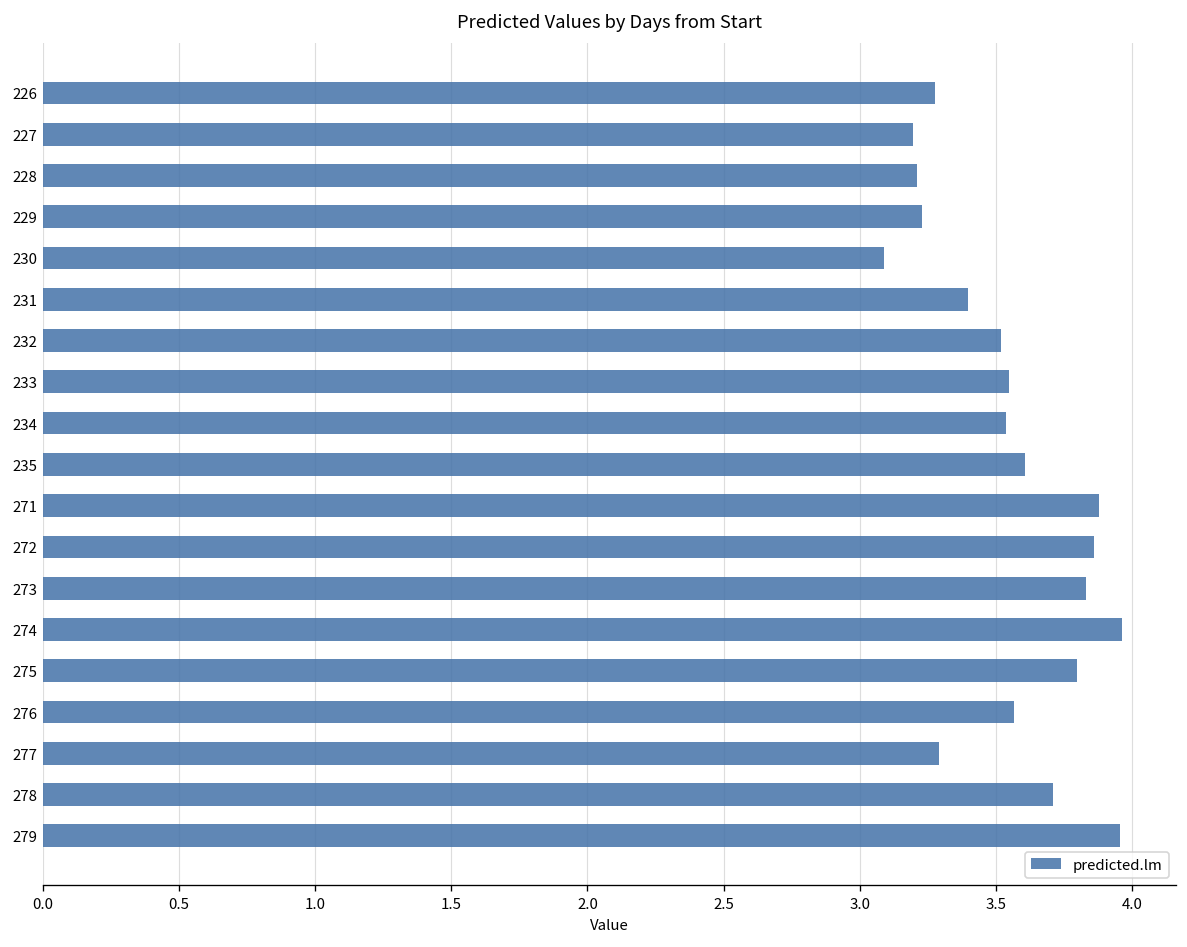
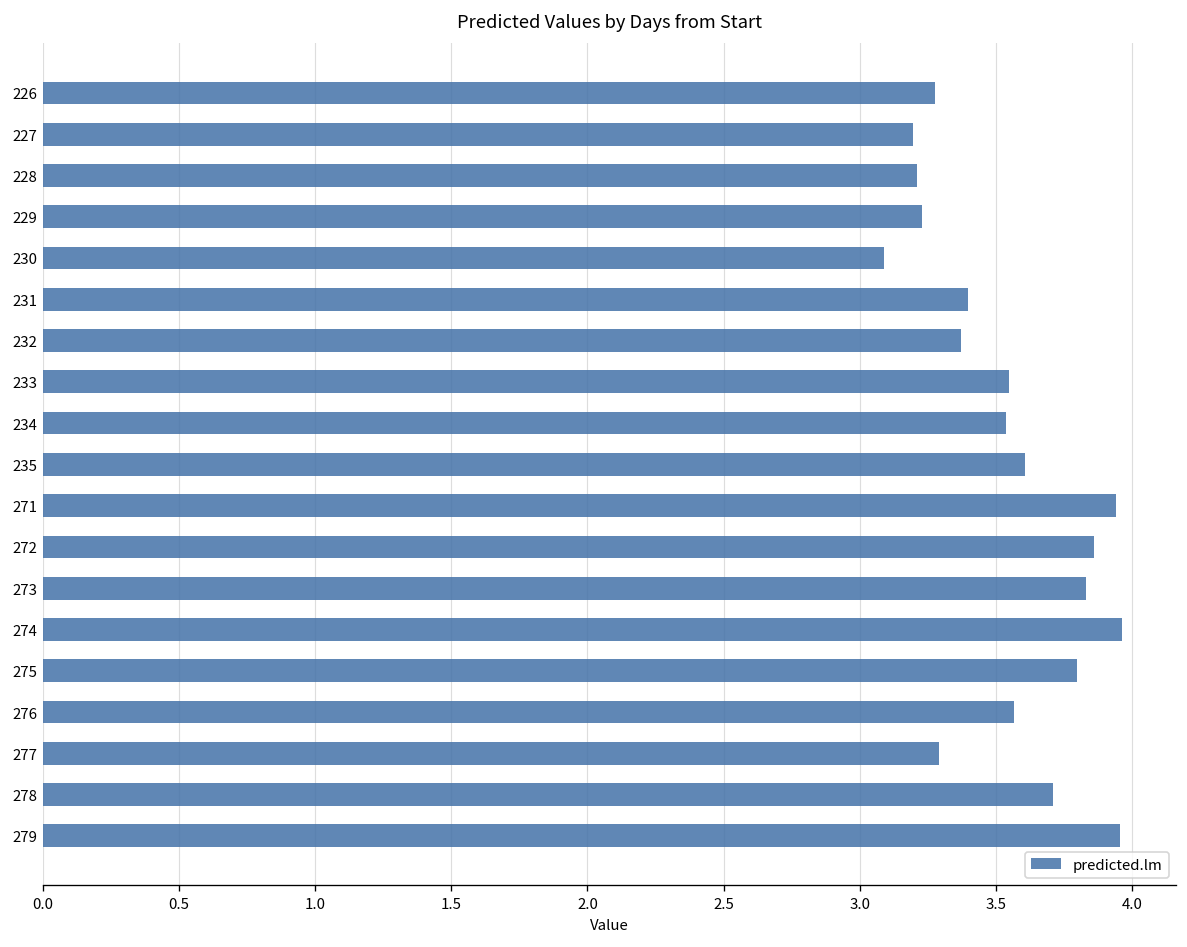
  {
    "226": 3.28,
    "227": 3.19,
    "228": 3.21,
    "229": 3.23,
    "230": 3.09,
    "231": 3.40,
-   "232": 3.52,
+   "232": 3.37,
    "233": 3.55,
    "234": 3.54,
    "235": 3.61,
-   "271": 3.88,
+   "271": 3.94,
    "272": 3.86,
    "273": 3.83,
    "274": 3.96,
    "275": 3.80,
    "276": 3.57,
    "277": 3.29,
    "278": 3.71,
    "279": 3.96
  }
